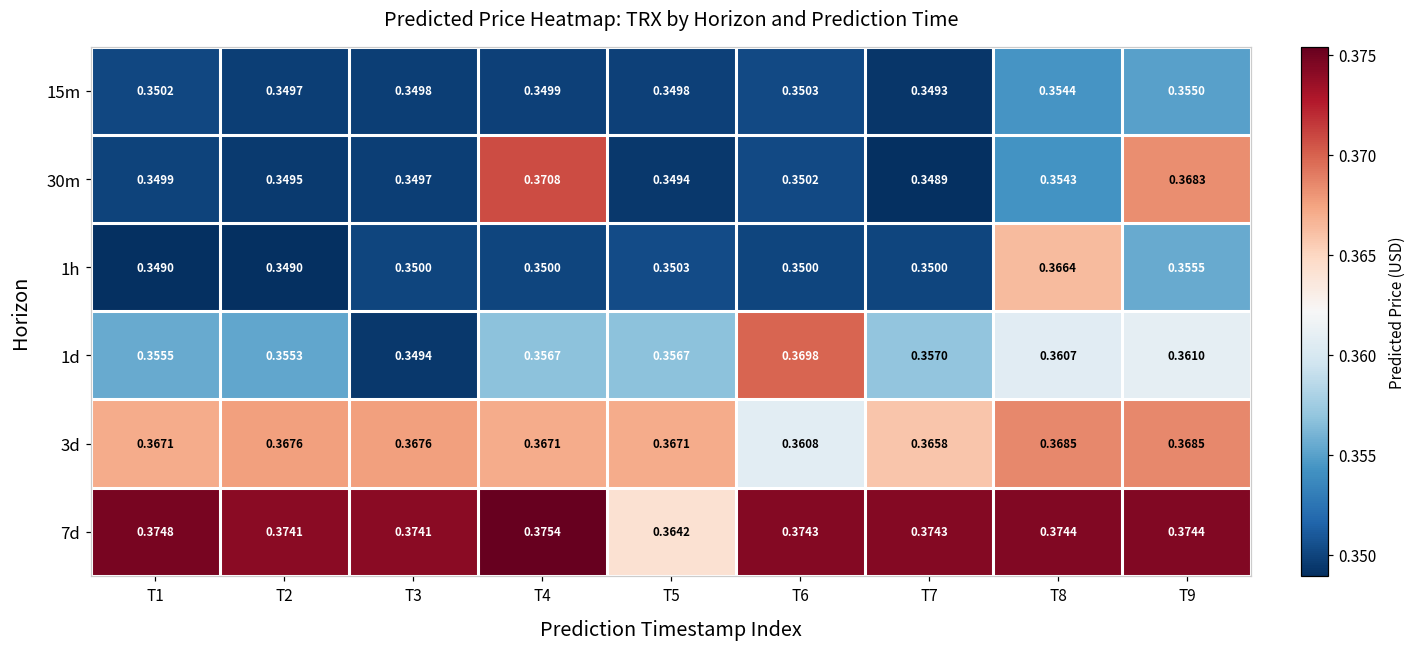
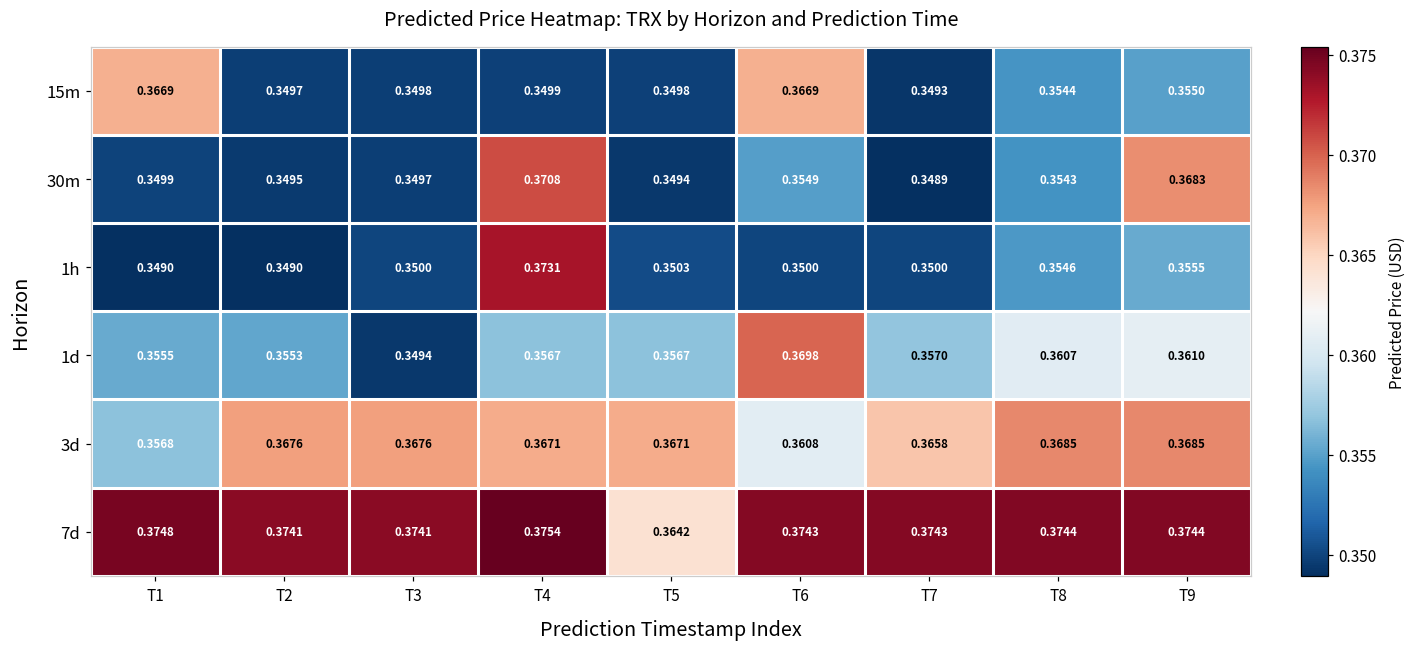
  {
    "15m": {
-     "T1": 0.3502,
+     "T1": 0.3669,
      "T2": 0.3497,
      "T3": 0.3498,
      "T4": 0.3499,
      "T5": 0.3498,
-     "T6": 0.3503,
+     "T6": 0.3669,
      "T7": 0.3493,
      "T8": 0.3544,
      "T9": 0.3550
    },
    "30m": {
      "T1": 0.3499,
      "T2": 0.3495,
      "T3": 0.3497,
      "T4": 0.3708,
      "T5": 0.3494,
-     "T6": 0.3502,
+     "T6": 0.3549,
      "T7": 0.3489,
      "T8": 0.3543,
      "T9": 0.3683
    },
    "1h": {
      "T1": 0.3490,
      "T2": 0.3490,
      "T3": 0.3500,
-     "T4": 0.3500,
+     "T4": 0.3731,
      "T5": 0.3503,
      "T6": 0.3500,
      "T7": 0.3500,
-     "T8": 0.3664,
+     "T8": 0.3546,
      "T9": 0.3555
    },
    "1d": {
      "T1": 0.3555,
      "T2": 0.3553,
      "T3": 0.3494,
      "T4": 0.3567,
      "T5": 0.3567,
      "T6": 0.3698,
      "T7": 0.3570,
      "T8": 0.3607,
      "T9": 0.3610
    },
    "3d": {
-     "T1": 0.3671,
+     "T1": 0.3568,
      "T2": 0.3676,
      "T3": 0.3676,
      "T4": 0.3671,
      "T5": 0.3671,
      "T6": 0.3608,
      "T7": 0.3658,
      "T8": 0.3685,
      "T9": 0.3685
    },
    "7d": {
      "T1": 0.3748,
      "T2": 0.3741,
      "T3": 0.3741,
      "T4": 0.3754,
      "T5": 0.3642,
      "T6": 0.3743,
      "T7": 0.3743,
      "T8": 0.3744,
      "T9": 0.3744
    }
  }
